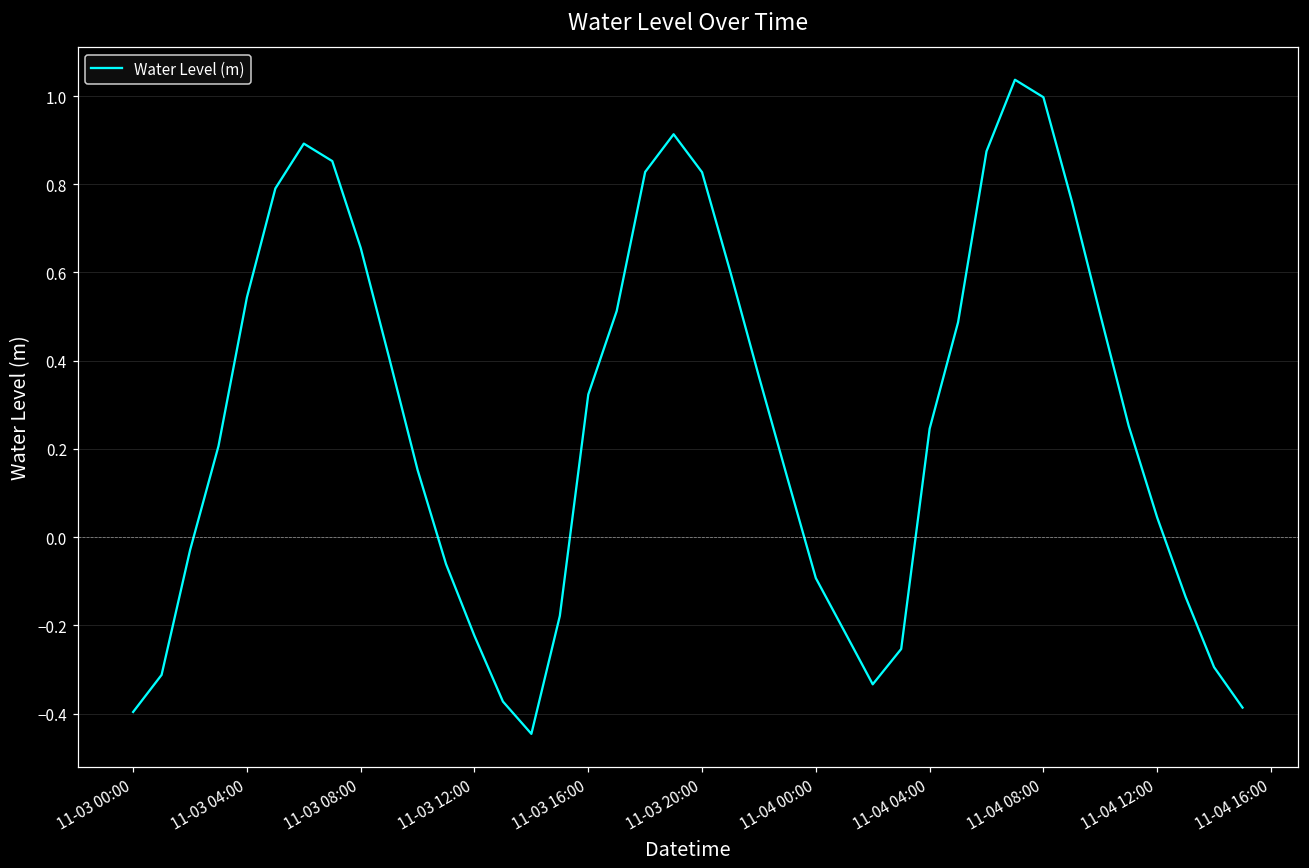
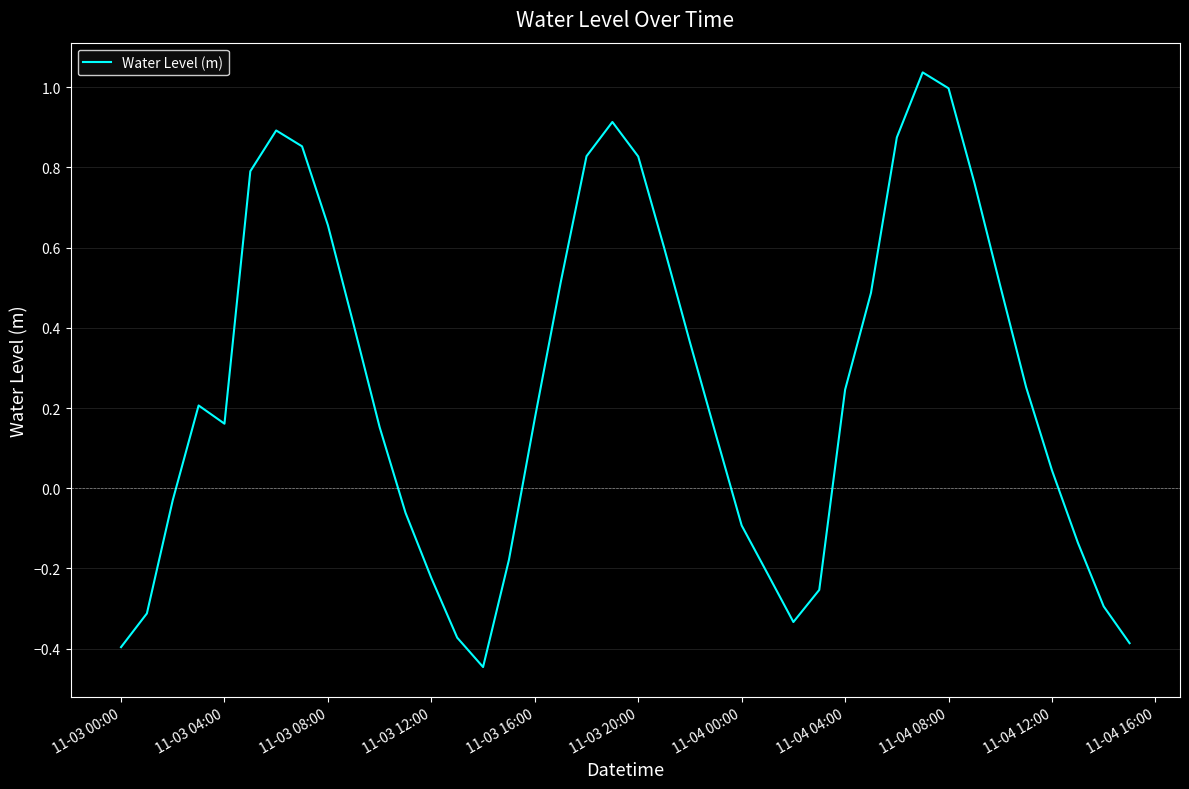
  {
    "11-03 00:00": -0.40,
-   "11-03 04:00": 0.54,
+   "11-03 04:00": 0.16,
    "11-03 08:00": 0.66,
    "11-03 12:00": -0.22,
-   "11-03 16:00": 0.32,
+   "11-03 16:00": 0.17,
    "11-03 20:00": 0.83,
    "11-04 00:00": -0.09,
    "11-04 04:00": 0.25,
    "11-04 08:00": 1.00,
    "11-04 12:00": 0.04
  }
